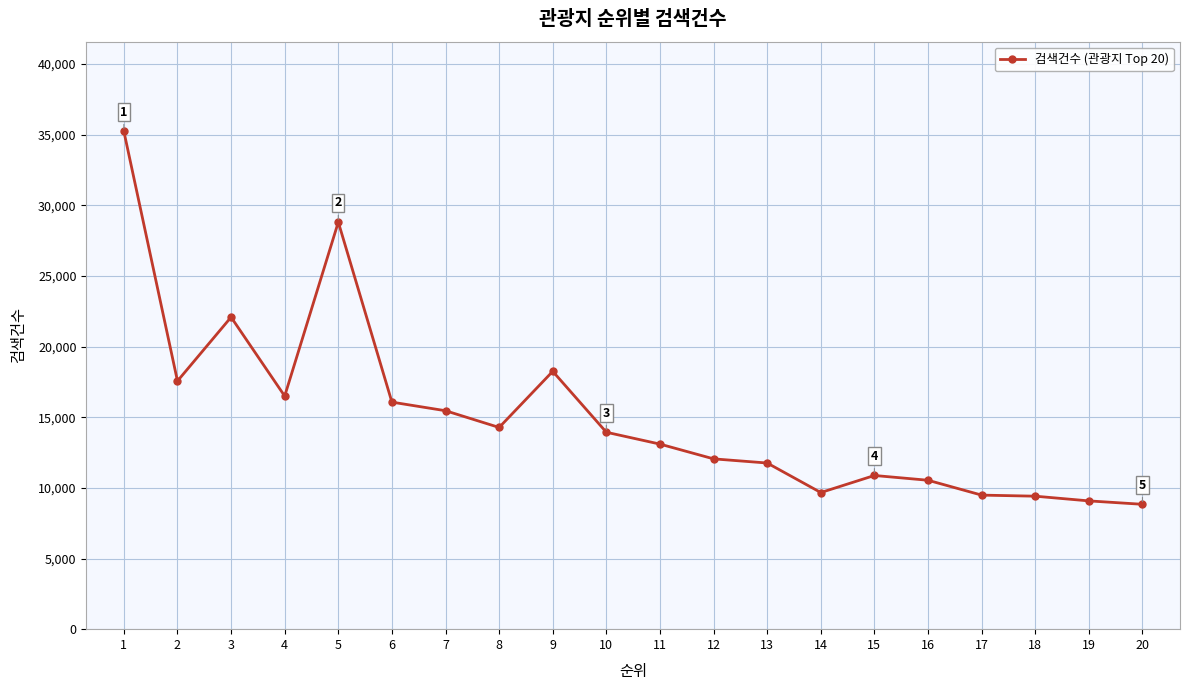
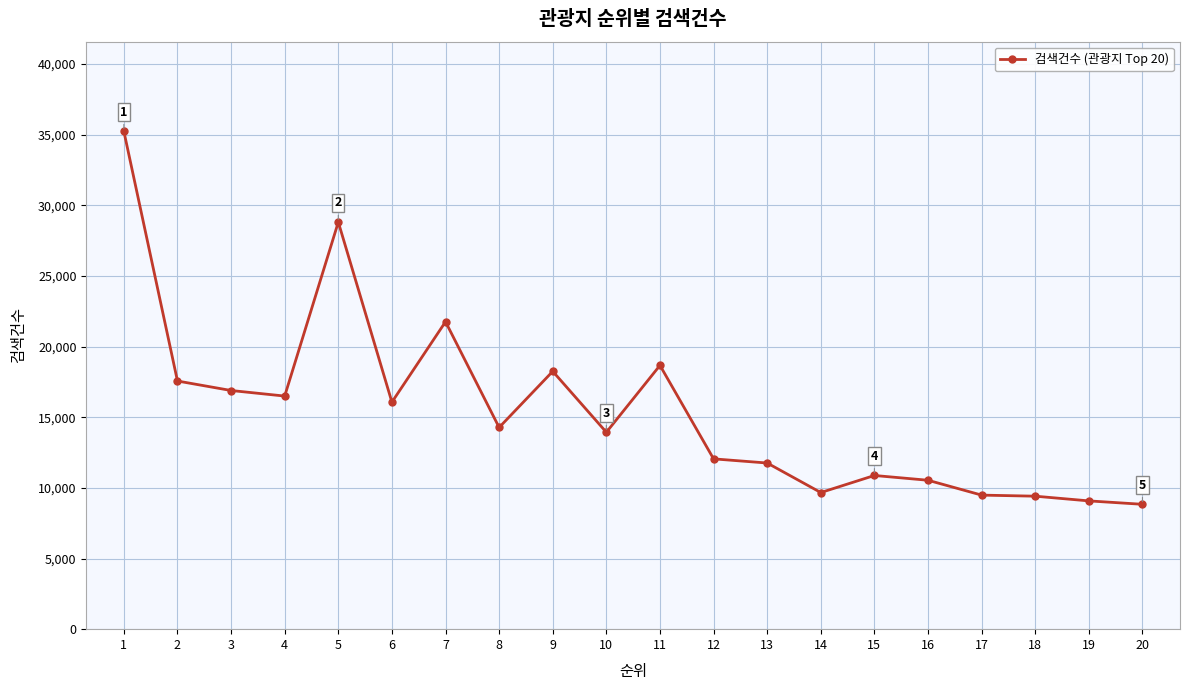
  {
    "2": "17,600",
-   "3": "22,100",
+   "3": "16,900",
    "4": "16,500",
    "6": "16,100",
-   "7": "15,500",
+   "7": "21,800",
    "8": "14,300",
    "9": "18,200",
-   "11": "13,100",
+   "11": "18,700",
    "12": "12,100",
    "13": "11,800",
    "14": "9,700",
    "16": "10,500",
    "17": "9,500",
    "18": "9,400",
    "19": "9,100"
  }
